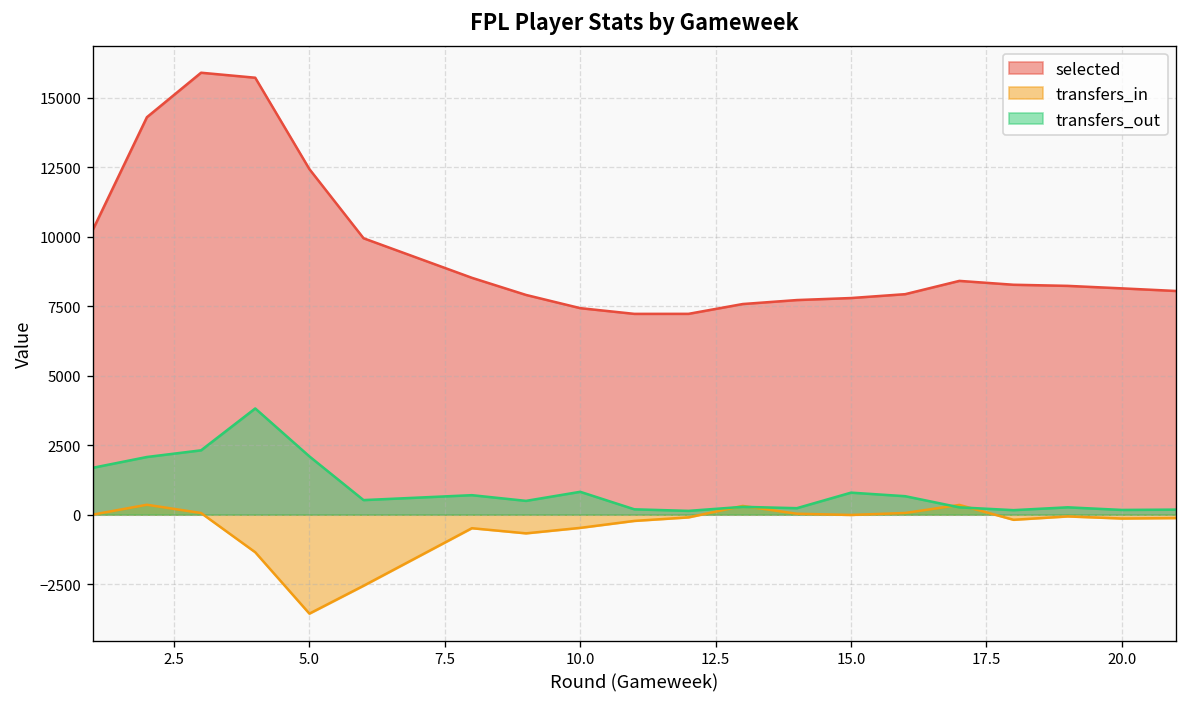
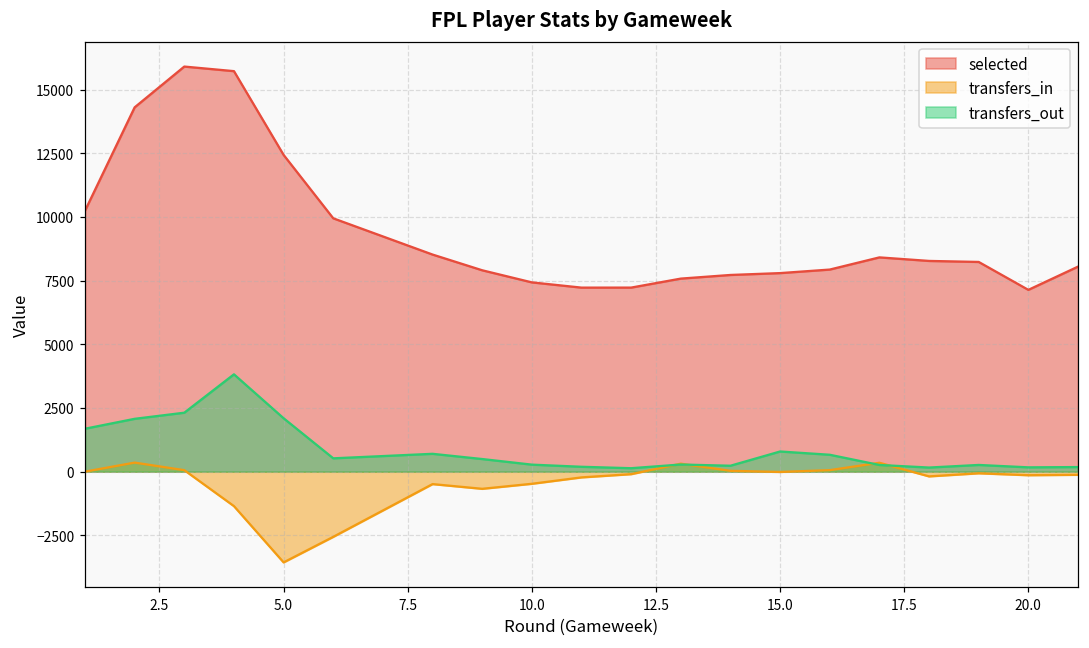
  {
    "selected": {
      "5.0": 12400,
      "10.0": 7400,
      "15.0": 7800,
-     "20.0": 8100
+     "20.0": 7100
    },
    "transfers_out": {
      "5.0": 2100,
-     "10.0": 800,
+     "10.0": 300,
      "15.0": 800,
      "20.0": 200
    }
  }
